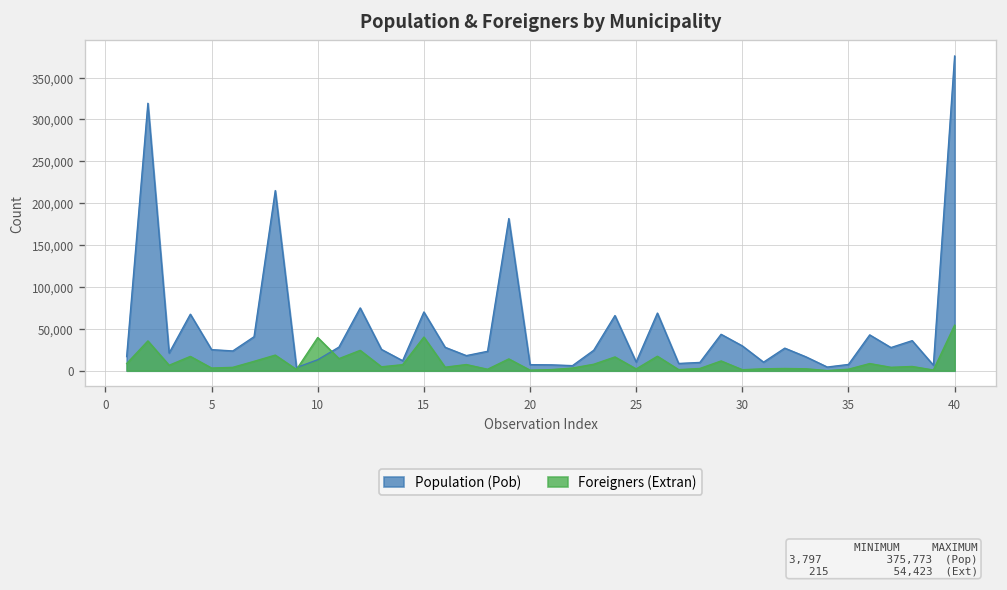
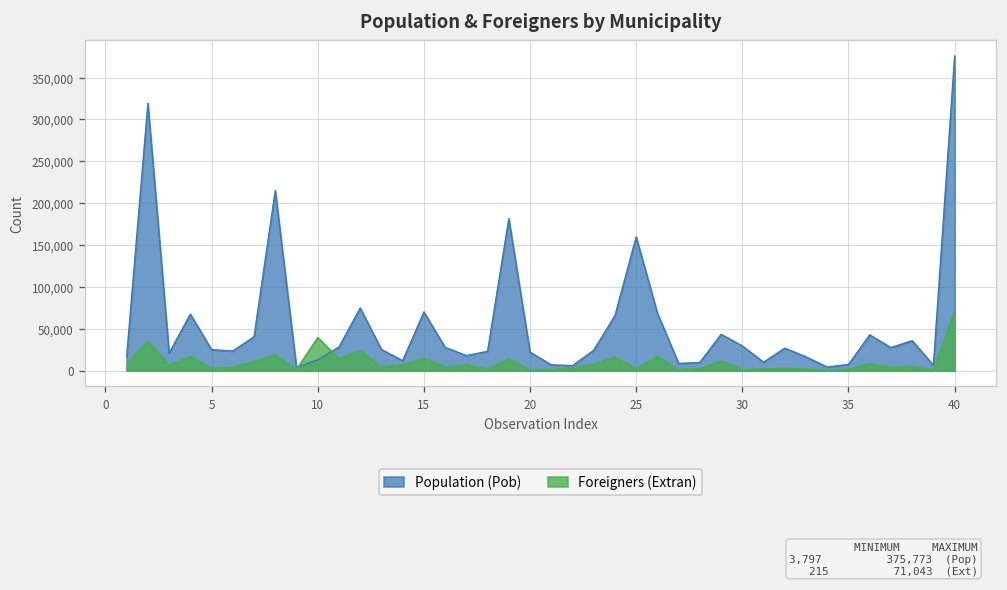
  {
    "Population (Pob)": {
      "5": "30,000",
      "10": "10,000",
      "15": "70,000",
-     "20": "10,000",
-     "25": "10,000",
+     "20": "20,000",
+     "25": "160,000",
      "30": "30,000",
      "35": "10,000",
      "40": "380,000"
    },
    "Foreigners (Extran)": {
-     "15": "40,000",
-     "40": "54,423"
+     "15": "20,000",
+     "40": "71,043"
    }
  }
